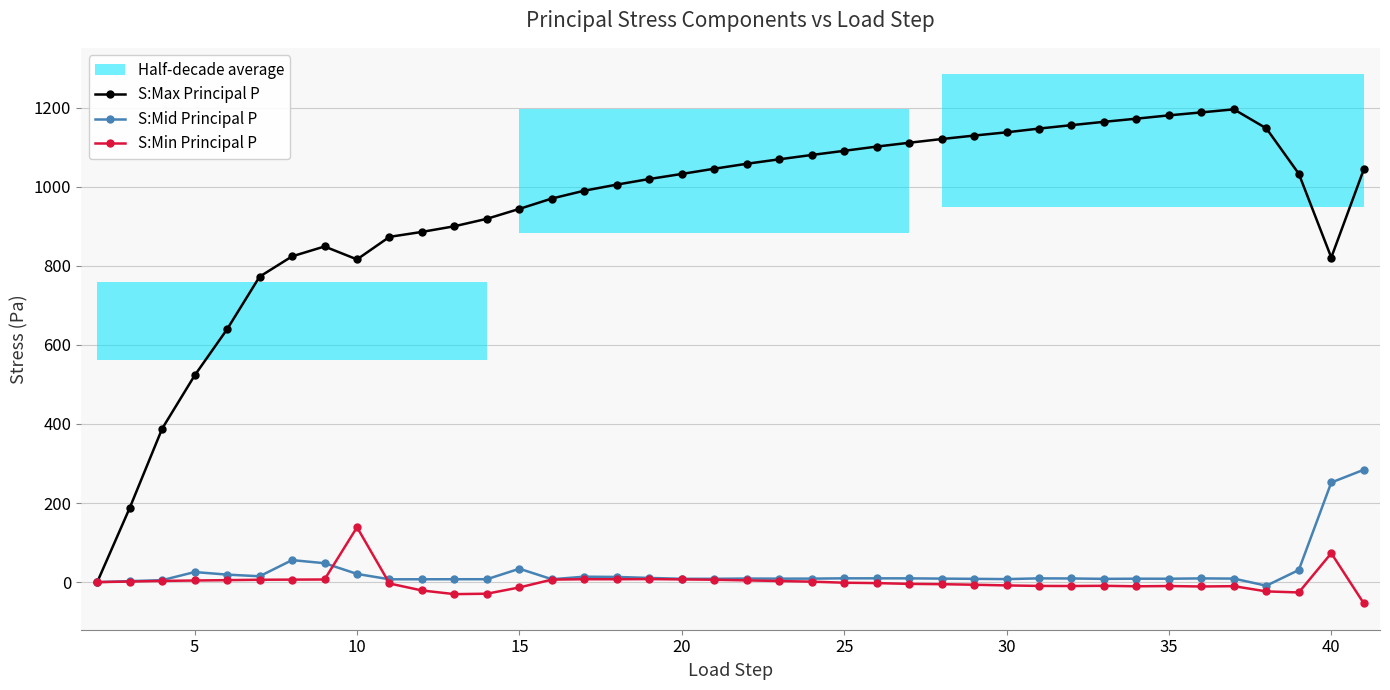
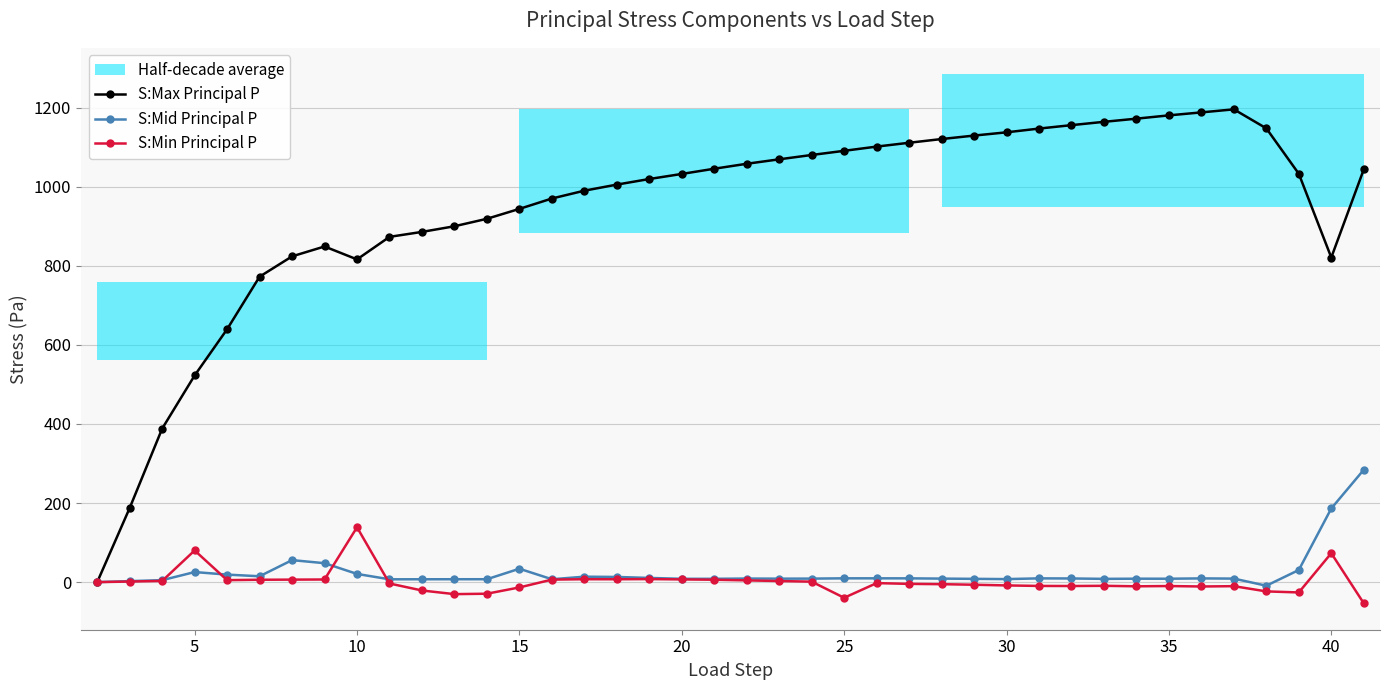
  {
    "S:Max Principal P": {
      "5": 520,
      "10": 820,
      "15": 940,
      "20": 1030,
      "25": 1090,
      "30": 1140,
      "35": 1180,
      "40": 820
    },
    "S:Mid Principal P": {
      "5": 30,
      "10": 20,
      "15": 30,
      "25": 10,
      "30": 10,
      "35": 10,
-     "40": 250
+     "40": 190
    },
    "S:Min Principal P": {
-     "5": 0,
+     "5": 80,
      "10": 140,
      "15": -10,
-     "25": 0,
+     "25": -40,
      "30": -10,
      "35": -10,
      "40": 70
    }
  }
